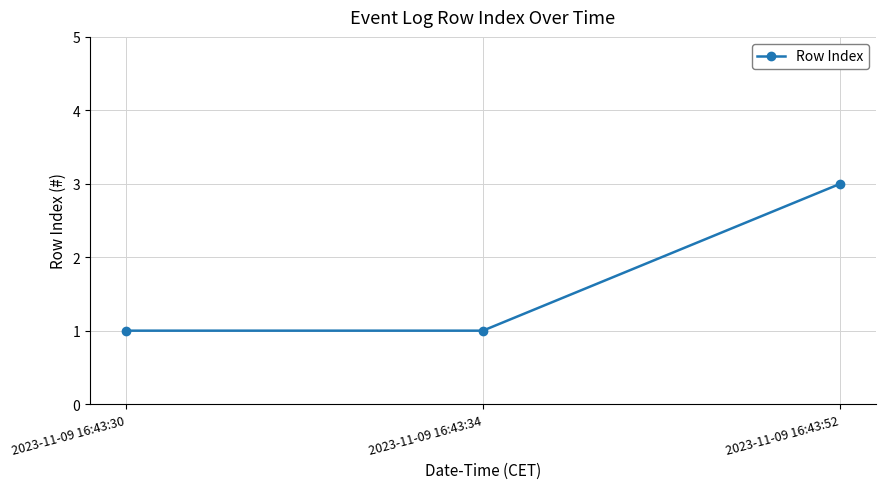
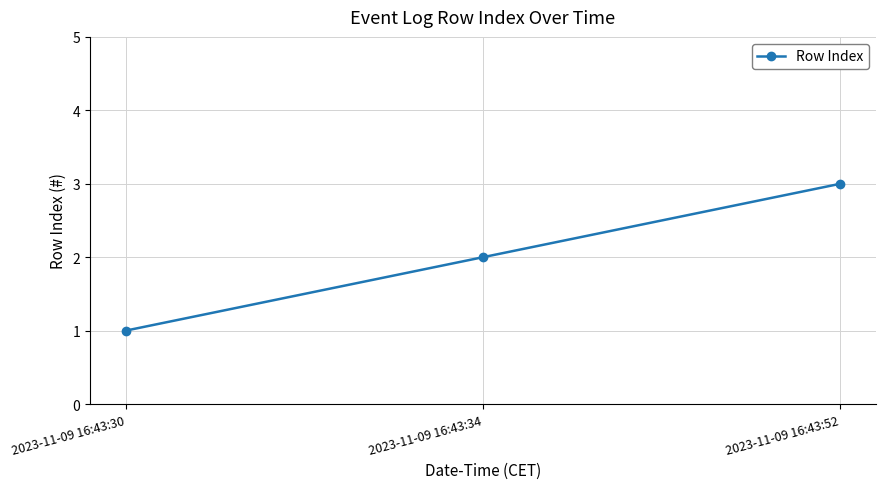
  {
    "2023-11-09 16:43:30": 1,
-   "2023-11-09 16:43:34": 1,
+   "2023-11-09 16:43:34": 2,
    "2023-11-09 16:43:52": 3
  }
